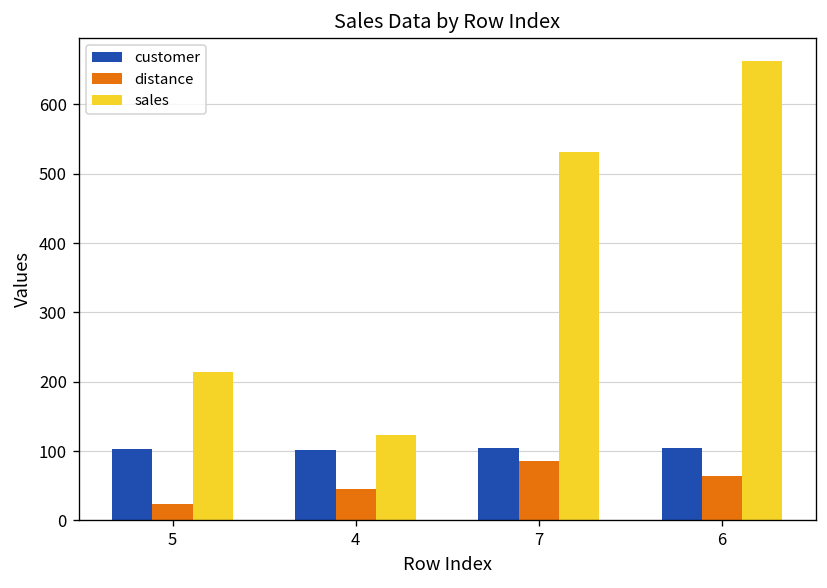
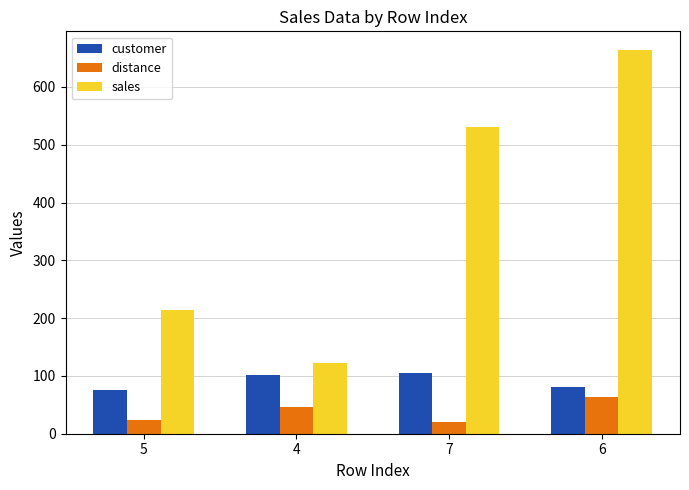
  {
    "customer": {
-     "5": 100,
+     "5": 80,
      "4": 100,
      "7": 110,
-     "6": 100
+     "6": 80
    },
    "distance": {
      "5": 20,
      "4": 50,
-     "7": 90,
+     "7": 20,
      "6": 60
    },
    "sales": {
      "5": 210,
      "4": 120,
      "7": 530,
      "6": 660
    }
  }
